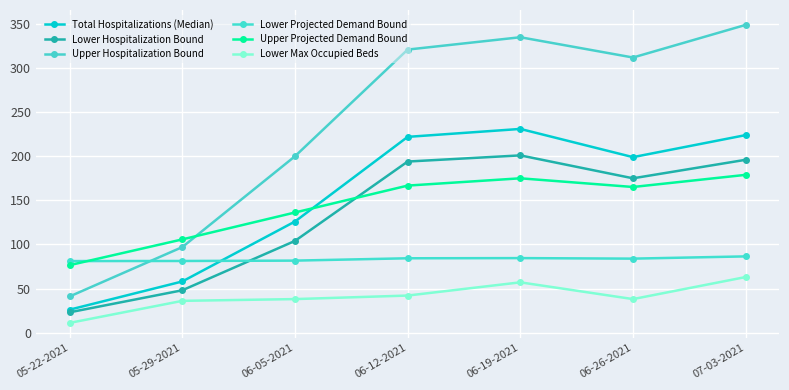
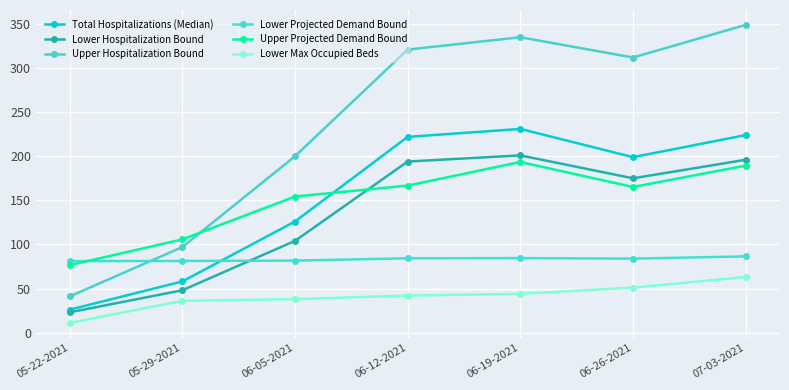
  {
    "Upper Projected Demand Bound": {
      "05-22-2021": 80,
      "05-29-2021": 110,
-     "06-05-2021": 140,
+     "06-05-2021": 150,
      "06-12-2021": 170,
-     "06-19-2021": 180,
+     "06-19-2021": 190,
      "06-26-2021": 170,
-     "07-03-2021": 180
+     "07-03-2021": 190
    },
    "Lower Max Occupied Beds": {
      "05-22-2021": 10,
      "05-29-2021": 40,
      "06-05-2021": 40,
      "06-12-2021": 40,
-     "06-19-2021": 60,
-     "06-26-2021": 40,
+     "06-19-2021": 40,
+     "06-26-2021": 50,
      "07-03-2021": 60
    }
  }
